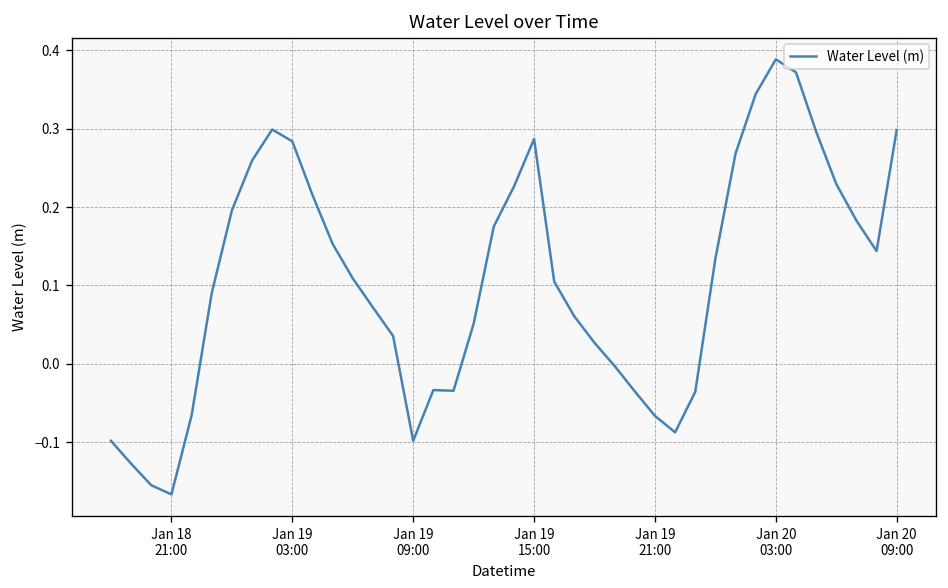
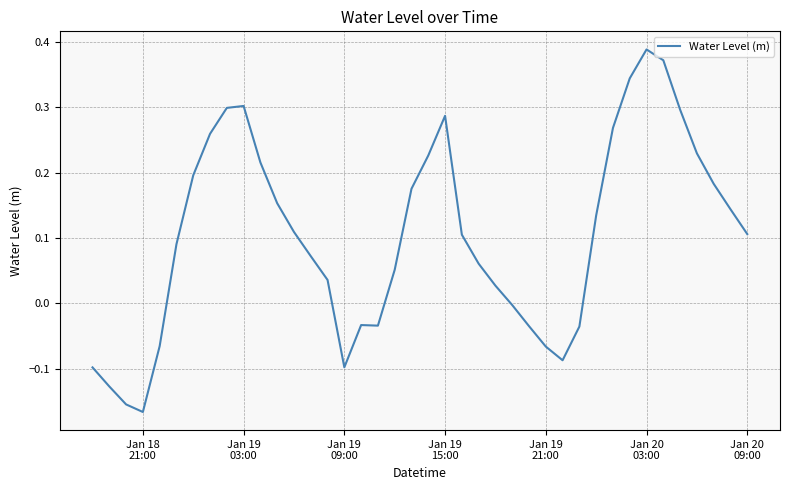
  {
    "Jan 18 21:00": -0.17,
-   "Jan 19 03:00": 0.28,
+   "Jan 19 03:00": 0.30,
    "Jan 19 09:00": -0.10,
    "Jan 19 15:00": 0.29,
    "Jan 19 21:00": -0.07,
    "Jan 20 03:00": 0.39,
-   "Jan 20 09:00": 0.30
+   "Jan 20 09:00": 0.11
  }
